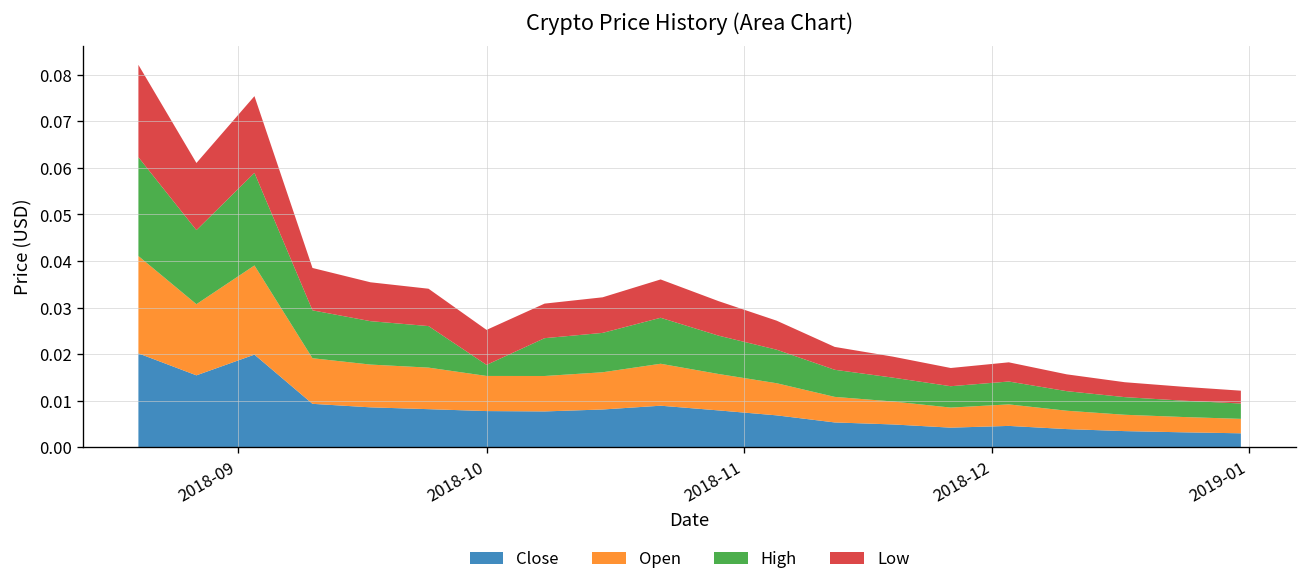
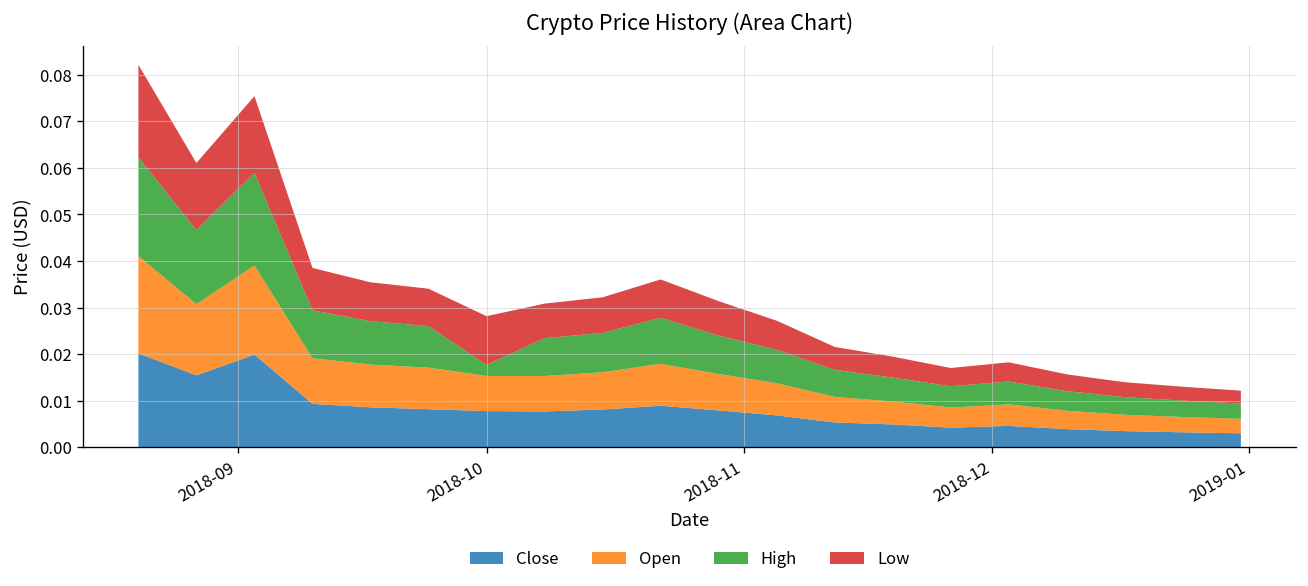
  {
    "Close": {
      "2018-10": 0.008
    },
    "Open": {
      "2018-10": 0.008
    },
    "High": {
      "2018-10": 0.002
    },
    "Low": {
-     "2018-10": 0.008
+     "2018-10": 0.010
    }
  }
